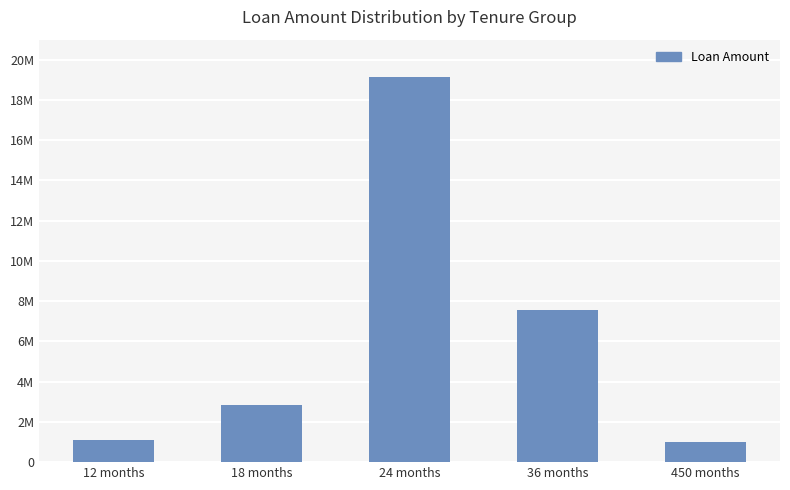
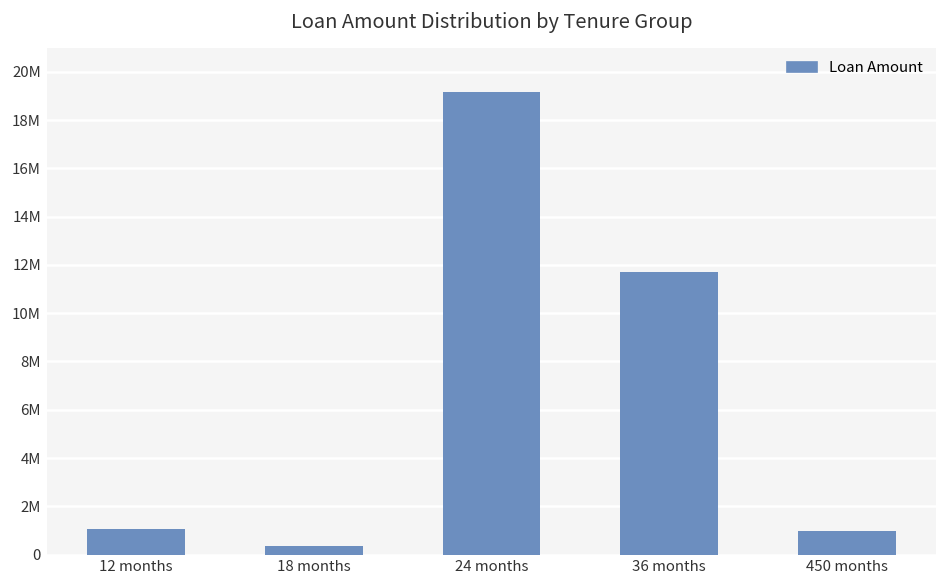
  {
    "12 months": 1100000,
-   "18 months": 2900000,
+   "18 months": 300000,
    "24 months": 19200000,
-   "36 months": 7600000,
+   "36 months": 11700000,
    "450 months": 1000000
  }
